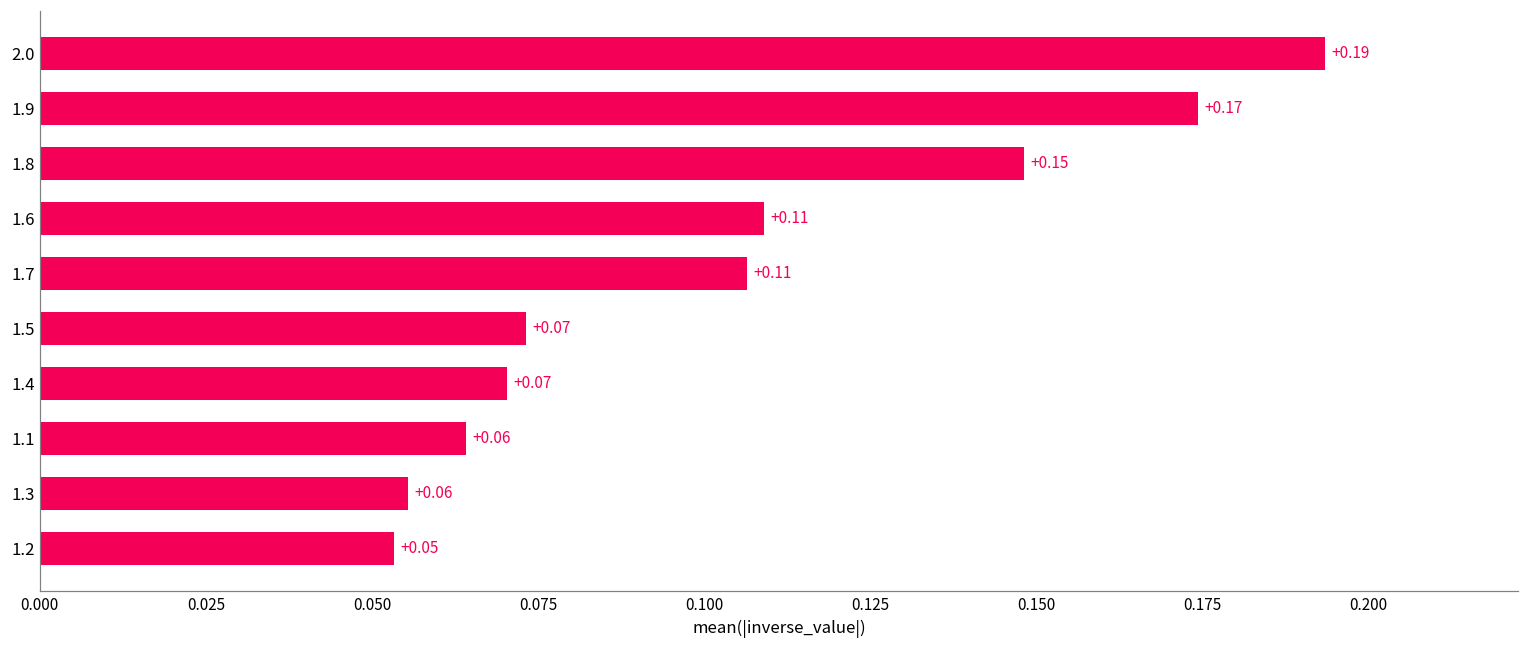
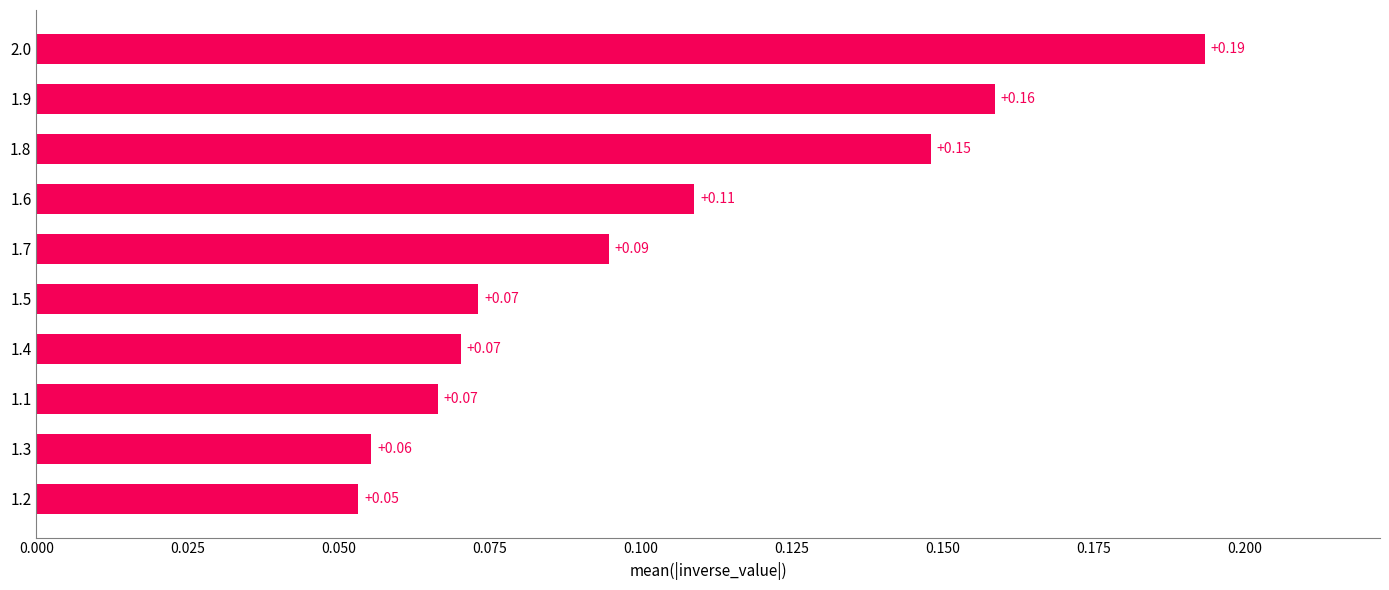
  {
    "2.0": "+0.19",
-   "1.9": "+0.17",
+   "1.9": "+0.16",
    "1.8": "+0.15",
    "1.6": "+0.11",
-   "1.7": "+0.11",
+   "1.7": "+0.09",
    "1.5": "+0.07",
    "1.4": "+0.07",
-   "1.1": "+0.06",
+   "1.1": "+0.07",
    "1.3": "+0.06",
    "1.2": "+0.05"
  }
